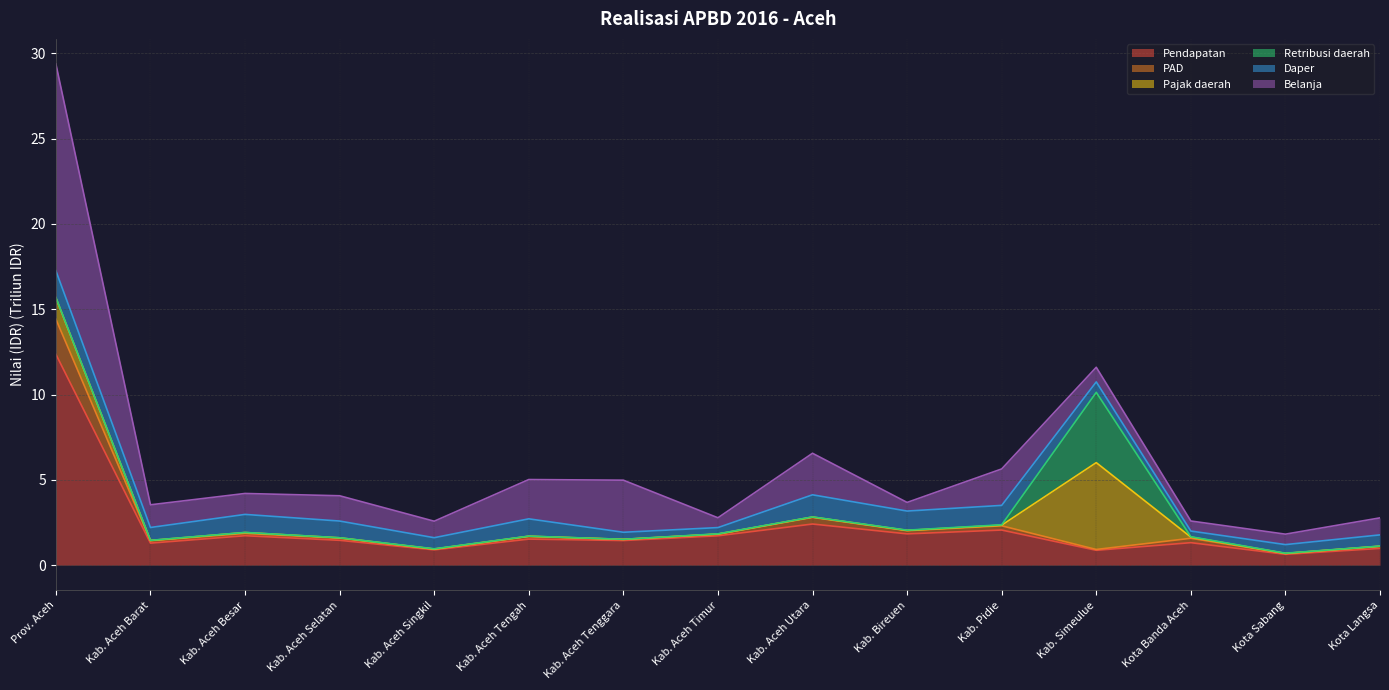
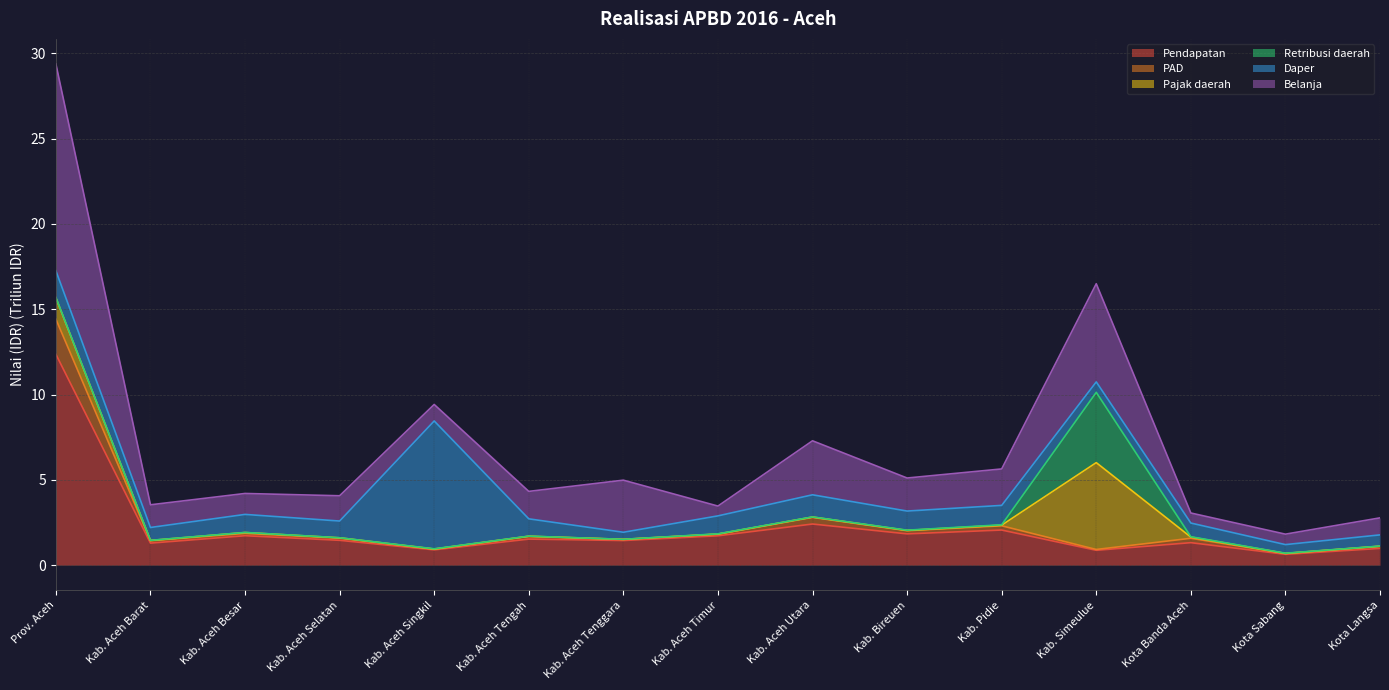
  {
    "Pajak daerah": {
      "Kab. Simeulue": 5.1
    },
    "Retribusi daerah": {
      "Kab. Simeulue": 4.1
    },
    "Daper": {
      "Prov. Aceh": 1.6,
      "Kab. Aceh Barat": 0.8,
      "Kab. Aceh Besar": 1.1,
      "Kab. Aceh Selatan": 1.0,
-     "Kab. Aceh Singkil": 0.6,
+     "Kab. Aceh Singkil": 7.5,
      "Kab. Aceh Tengah": 1.0,
      "Kab. Aceh Tenggara": 0.4,
-     "Kab. Aceh Timur": 0.4,
+     "Kab. Aceh Timur": 1.1,
      "Kab. Aceh Utara": 1.3,
      "Kab. Bireuen": 1.1,
      "Kab. Pidie": 1.1,
      "Kab. Simeulue": 0.6,
-     "Kota Banda Aceh": 0.3,
+     "Kota Banda Aceh": 0.8,
      "Kota Sabang": 0.5,
      "Kota Langsa": 0.7
    },
    "Belanja": {
      "Prov. Aceh": 12.1,
      "Kab. Aceh Barat": 1.3,
      "Kab. Aceh Besar": 1.2,
      "Kab. Aceh Selatan": 1.5,
      "Kab. Aceh Singkil": 1.0,
-     "Kab. Aceh Tengah": 2.3,
+     "Kab. Aceh Tengah": 1.6,
      "Kab. Aceh Tenggara": 3.1,
      "Kab. Aceh Timur": 0.6,
-     "Kab. Aceh Utara": 2.4,
-     "Kab. Bireuen": 0.5,
+     "Kab. Aceh Utara": 3.2,
+     "Kab. Bireuen": 1.9,
      "Kab. Pidie": 2.1,
-     "Kab. Simeulue": 0.9,
+     "Kab. Simeulue": 5.8,
      "Kota Banda Aceh": 0.6,
      "Kota Sabang": 0.6,
      "Kota Langsa": 1.0
    }
  }
